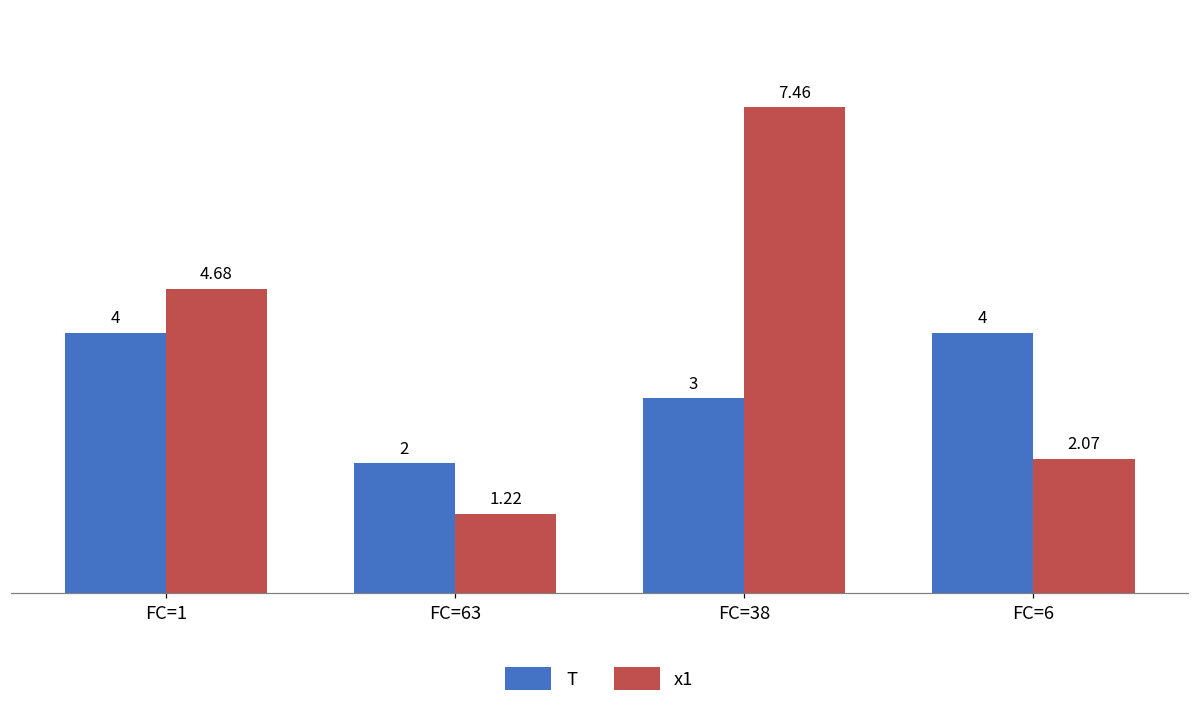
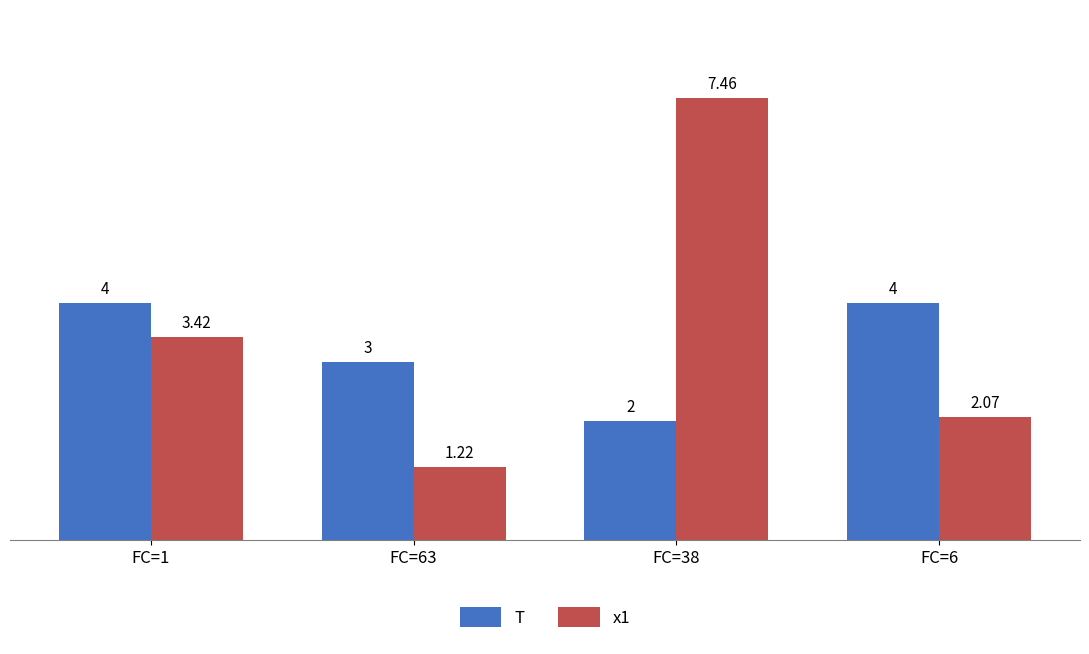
  {
    "T": {
      "FC=1": 4,
-     "FC=63": 2,
-     "FC=38": 3,
+     "FC=63": 3,
+     "FC=38": 2,
      "FC=6": 4
    },
    "x1": {
-     "FC=1": 4.68,
+     "FC=1": 3.42,
      "FC=63": 1.22,
      "FC=38": 7.46,
      "FC=6": 2.07
    }
  }
